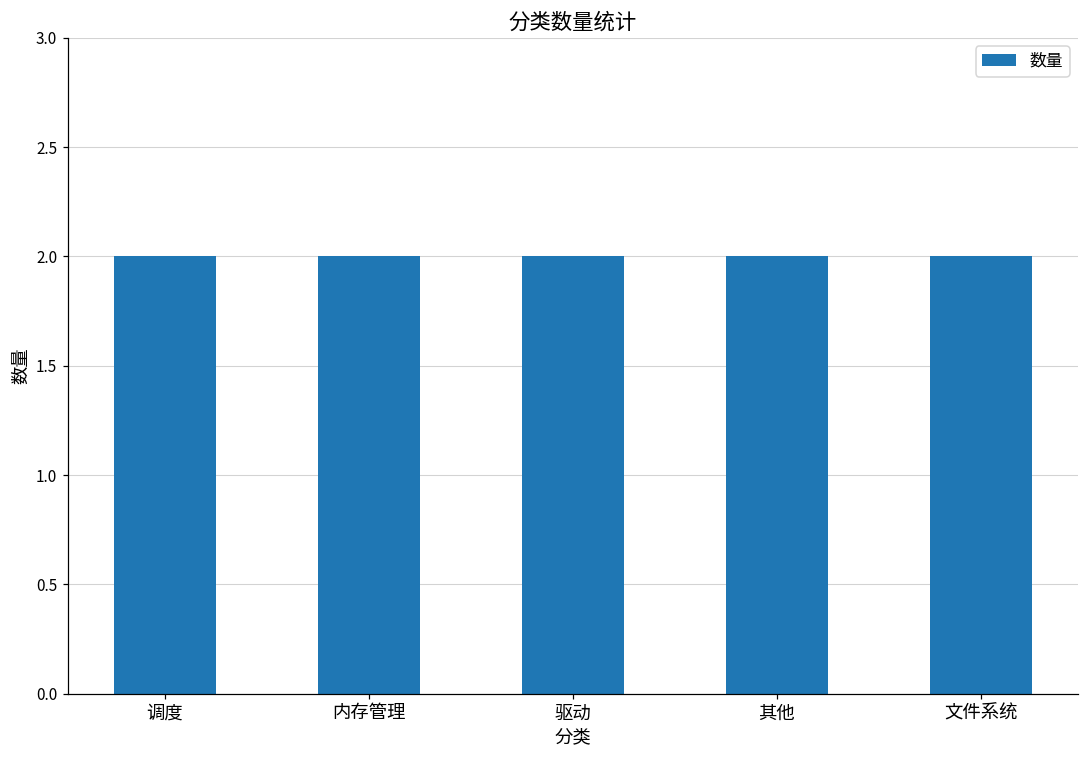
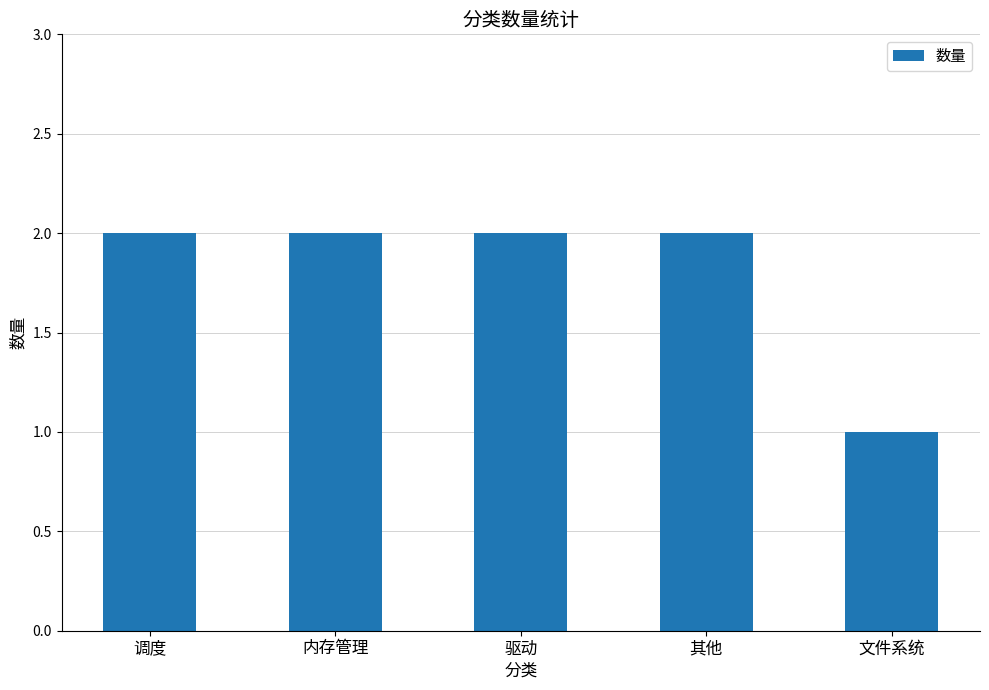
  {
    "调度": 2,
    "内存管理": 2,
    "驱动": 2,
    "其他": 2,
-   "文件系统": 2
+   "文件系统": 1
  }
